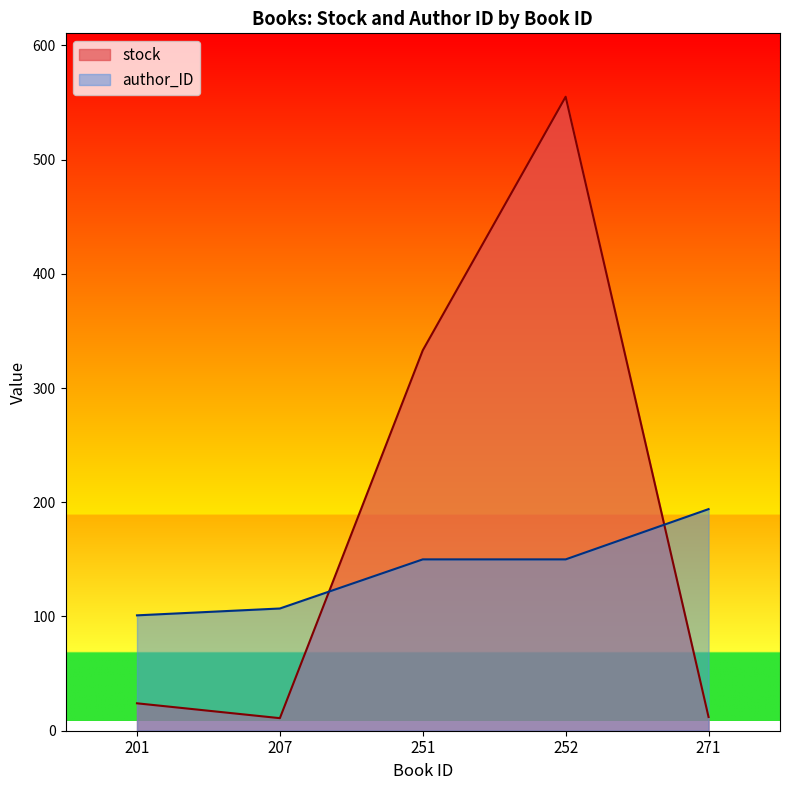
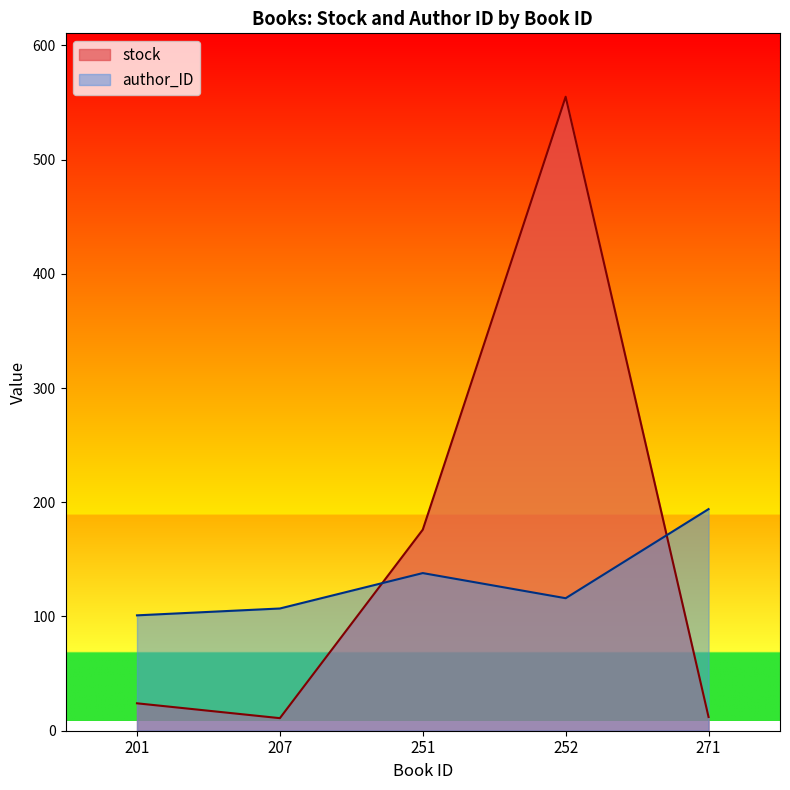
  {
    "stock": {
      "201": 24,
      "207": 11,
-     "251": 333,
+     "251": 176,
      "252": 555,
      "271": 12
    },
    "author_ID": {
      "201": 101,
      "207": 107,
-     "251": 150,
-     "252": 150,
+     "251": 138,
+     "252": 116,
      "271": 194
    }
  }
